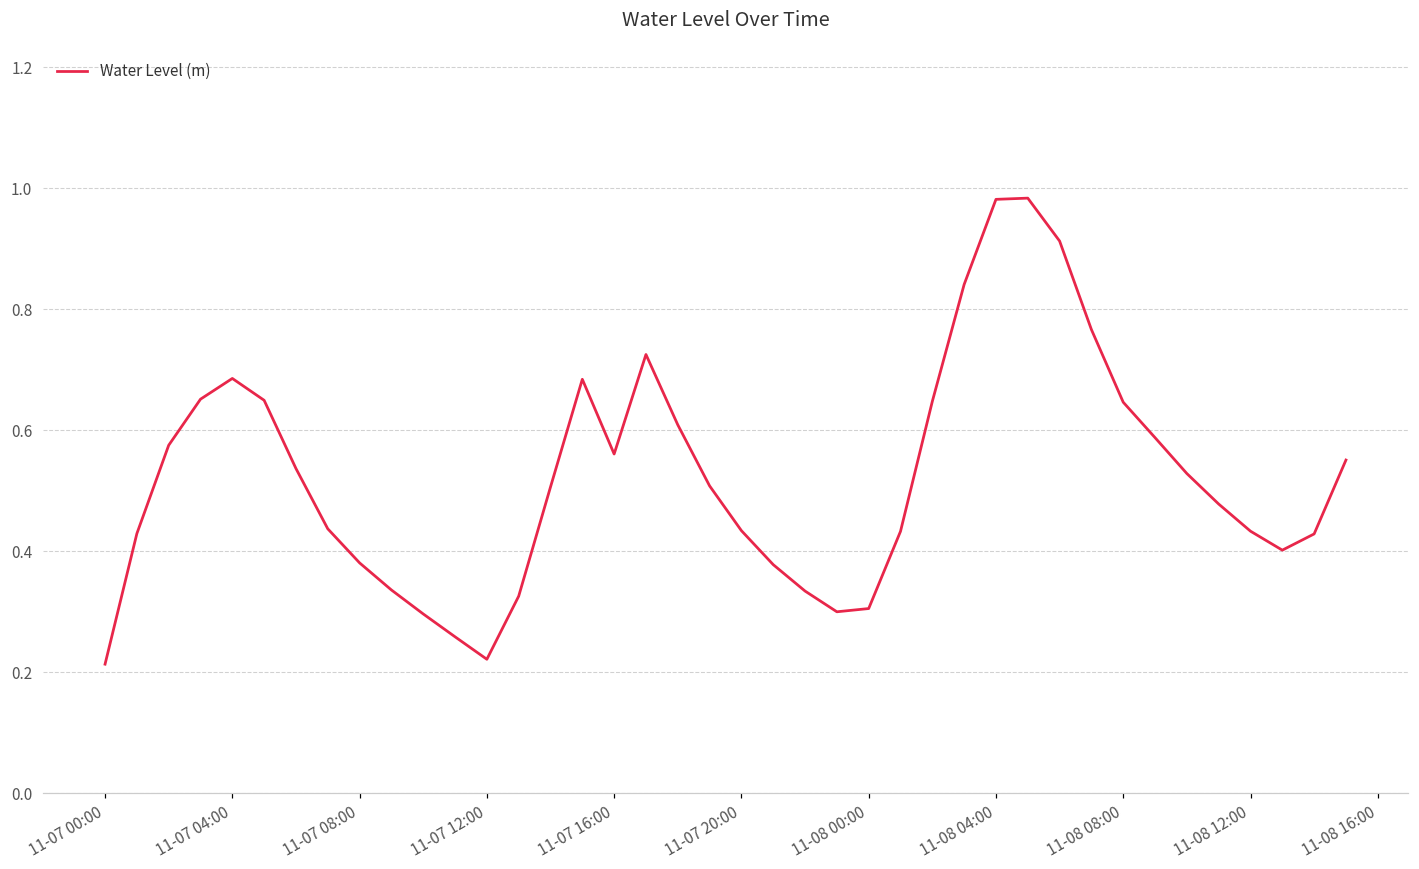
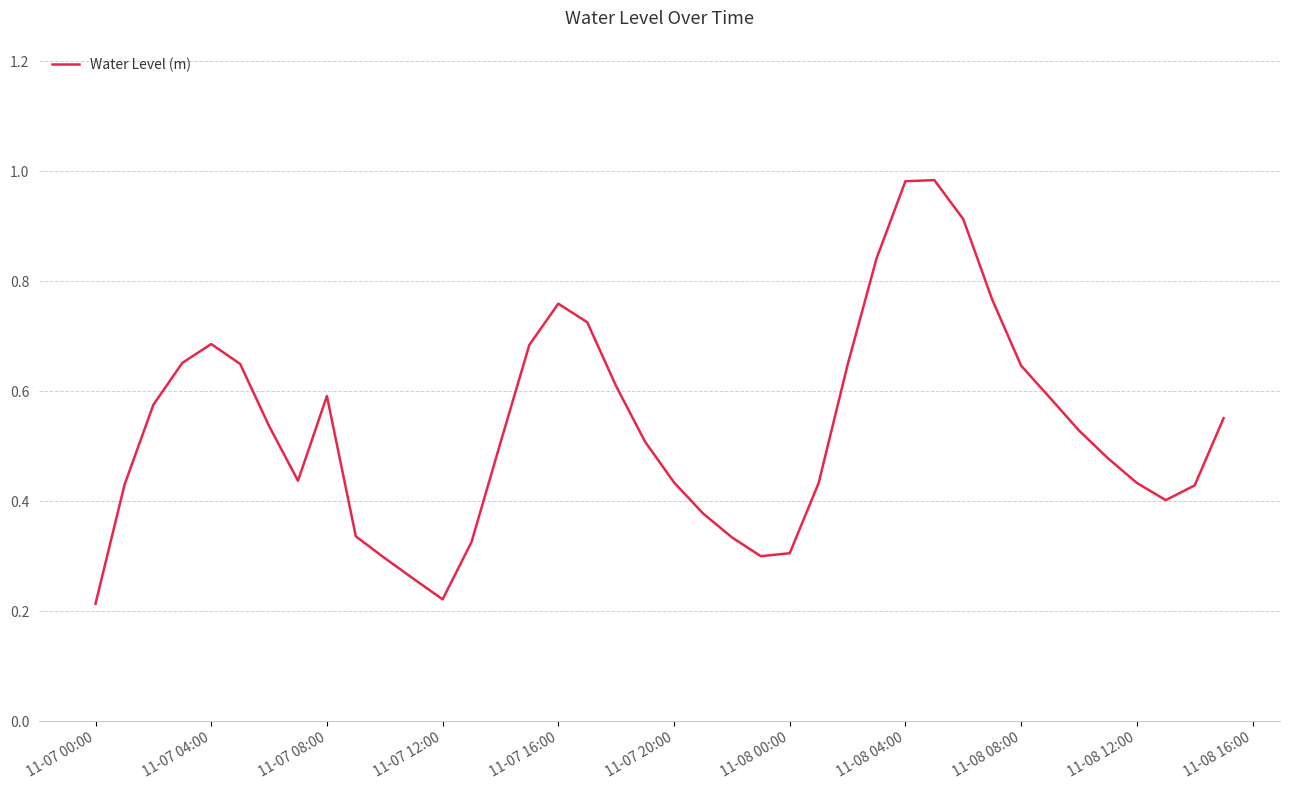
  {
    "11-07 00:00": 0.21,
    "11-07 04:00": 0.69,
-   "11-07 08:00": 0.38,
+   "11-07 08:00": 0.59,
    "11-07 12:00": 0.22,
-   "11-07 16:00": 0.56,
+   "11-07 16:00": 0.76,
    "11-07 20:00": 0.43,
    "11-08 00:00": 0.31,
    "11-08 04:00": 0.98,
    "11-08 08:00": 0.65,
    "11-08 12:00": 0.43
  }
